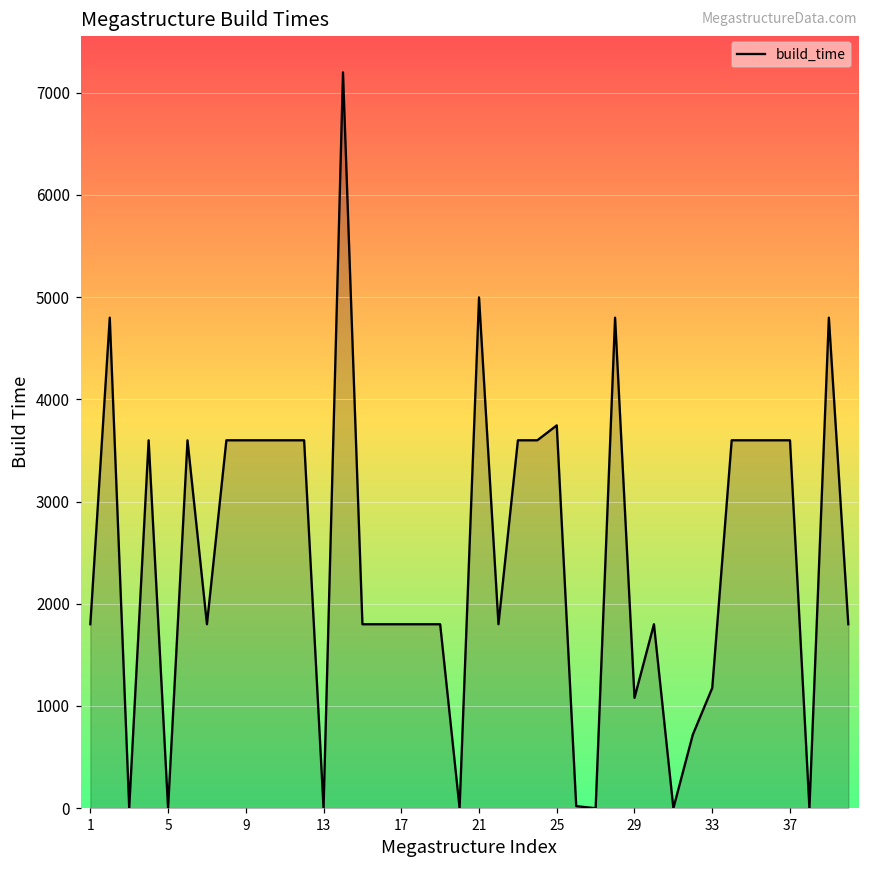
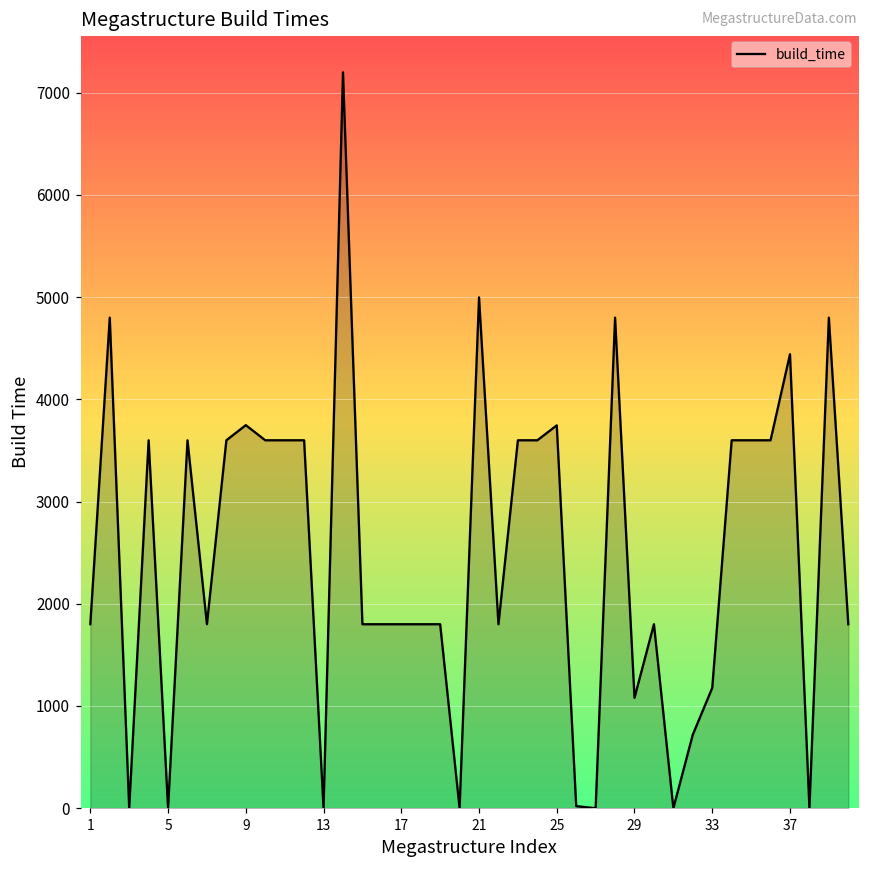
  {
    "1": 1800,
    "5": 0,
-   "9": 3600,
+   "9": 3700,
    "13": 0,
    "17": 1800,
    "21": 5000,
    "25": 3700,
    "29": 1100,
    "33": 1200,
-   "37": 3600
+   "37": 4400
  }
